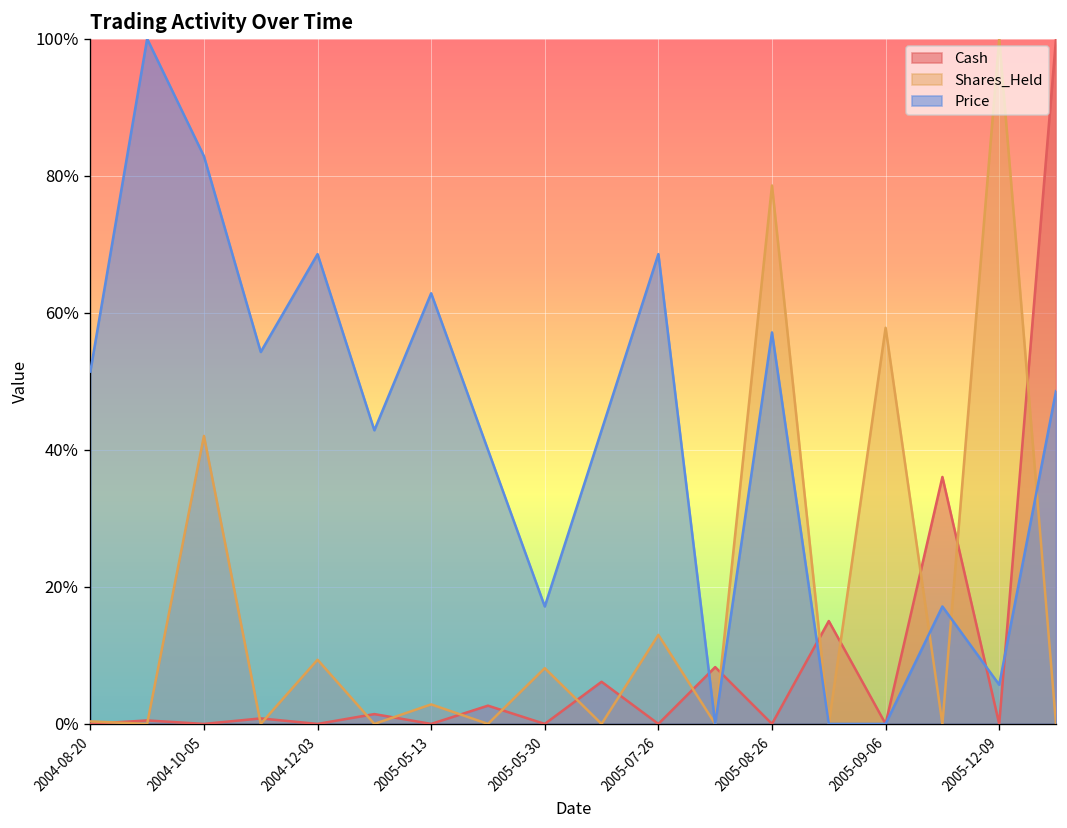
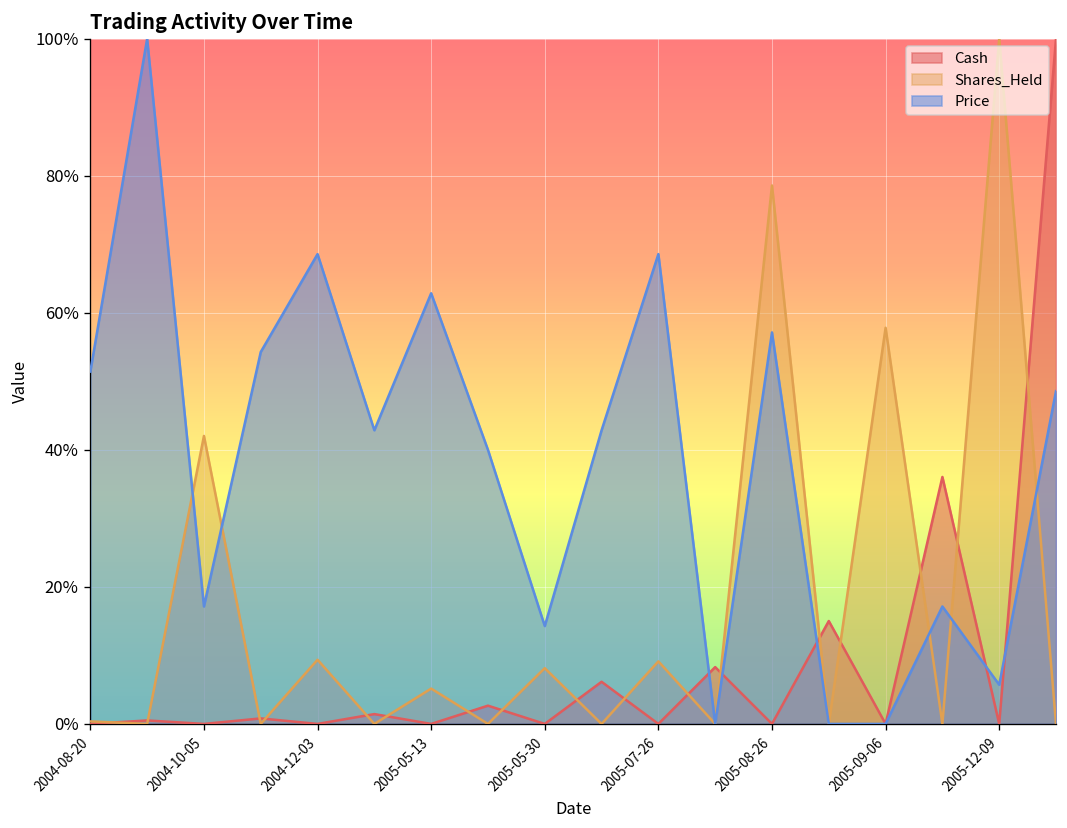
  {
    "Cash": {
      "2004-10-05": "0%",
      "2004-12-03": "0%",
      "2005-05-13": "0%",
      "2005-05-30": "0%",
      "2005-07-26": "0%",
      "2005-08-26": "0%",
      "2005-12-09": "0%"
    },
    "Shares_Held": {
      "2004-10-05": "42%",
      "2004-12-03": "9%",
-     "2005-05-13": "3%",
+     "2005-05-13": "5%",
      "2005-05-30": "8%",
-     "2005-07-26": "13%",
+     "2005-07-26": "9%",
      "2005-08-26": "79%",
      "2005-09-06": "58%",
      "2005-12-09": "100%"
    },
    "Price": {
      "2004-08-20": "51%",
-     "2004-10-05": "83%",
+     "2004-10-05": "17%",
      "2004-12-03": "69%",
      "2005-05-13": "63%",
-     "2005-05-30": "17%",
+     "2005-05-30": "14%",
      "2005-07-26": "69%",
      "2005-08-26": "57%",
      "2005-12-09": "6%"
    }
  }
